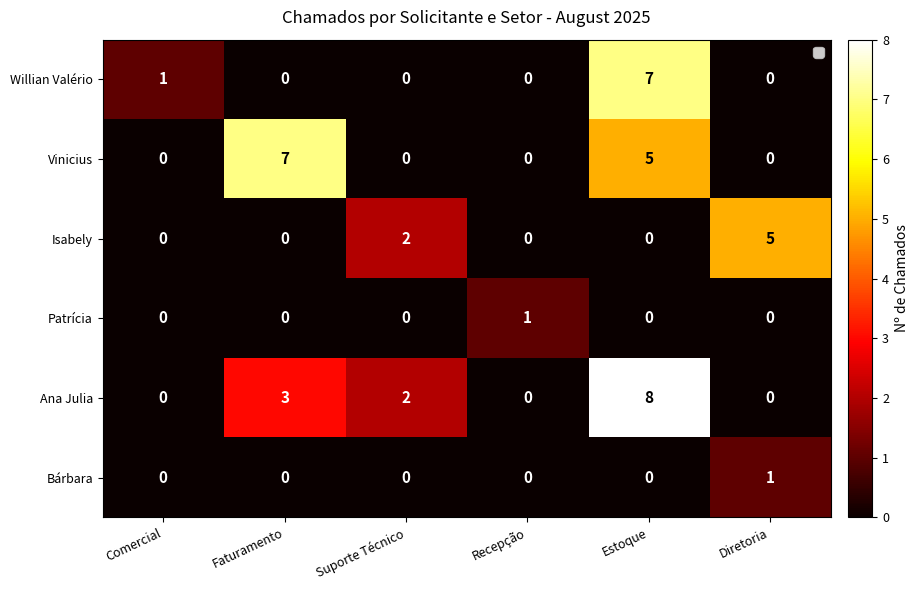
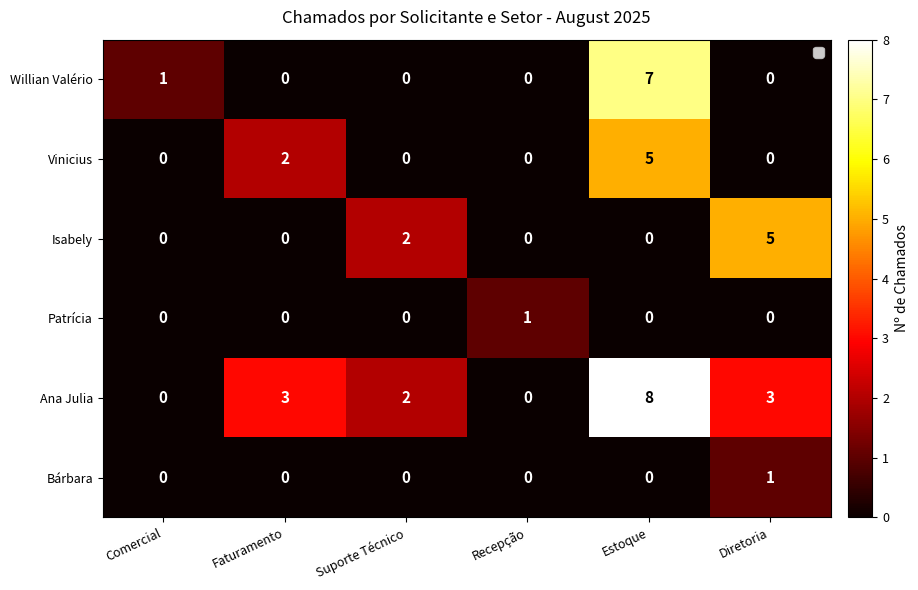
  {
    "Willian Valério": {
      "Comercial": 1,
      "Faturamento": 0,
      "Suporte Técnico": 0,
      "Recepção": 0,
      "Estoque": 7,
      "Diretoria": 0
    },
    "Vinicius": {
      "Comercial": 0,
-     "Faturamento": 7,
+     "Faturamento": 2,
      "Suporte Técnico": 0,
      "Recepção": 0,
      "Estoque": 5,
      "Diretoria": 0
    },
    "Isabely": {
      "Comercial": 0,
      "Faturamento": 0,
      "Suporte Técnico": 2,
      "Recepção": 0,
      "Estoque": 0,
      "Diretoria": 5
    },
    "Patrícia": {
      "Comercial": 0,
      "Faturamento": 0,
      "Suporte Técnico": 0,
      "Recepção": 1,
      "Estoque": 0,
      "Diretoria": 0
    },
    "Ana Julia": {
      "Comercial": 0,
      "Faturamento": 3,
      "Suporte Técnico": 2,
      "Recepção": 0,
      "Estoque": 8,
-     "Diretoria": 0
+     "Diretoria": 3
    },
    "Bárbara": {
      "Comercial": 0,
      "Faturamento": 0,
      "Suporte Técnico": 0,
      "Recepção": 0,
      "Estoque": 0,
      "Diretoria": 1
    }
  }
